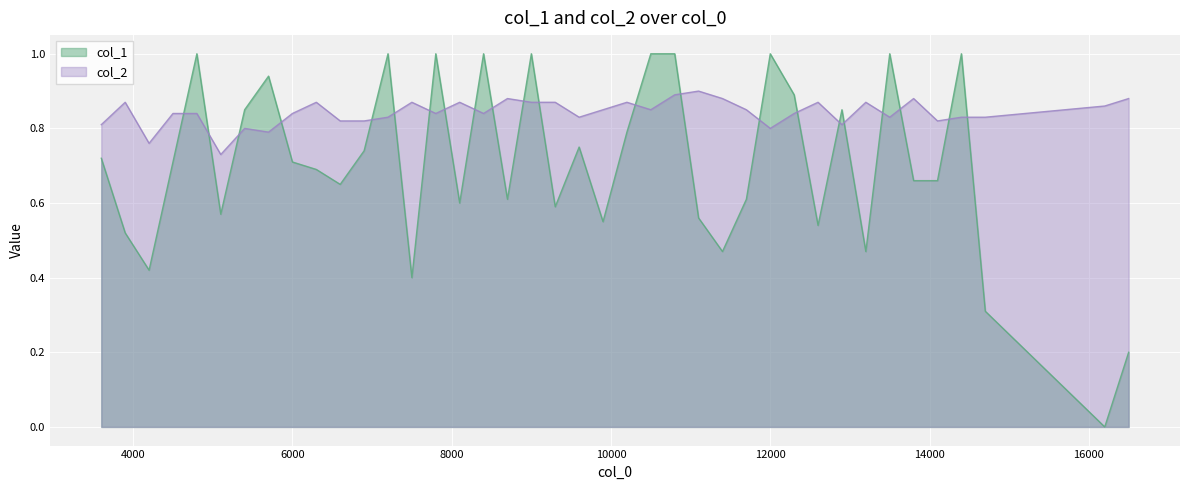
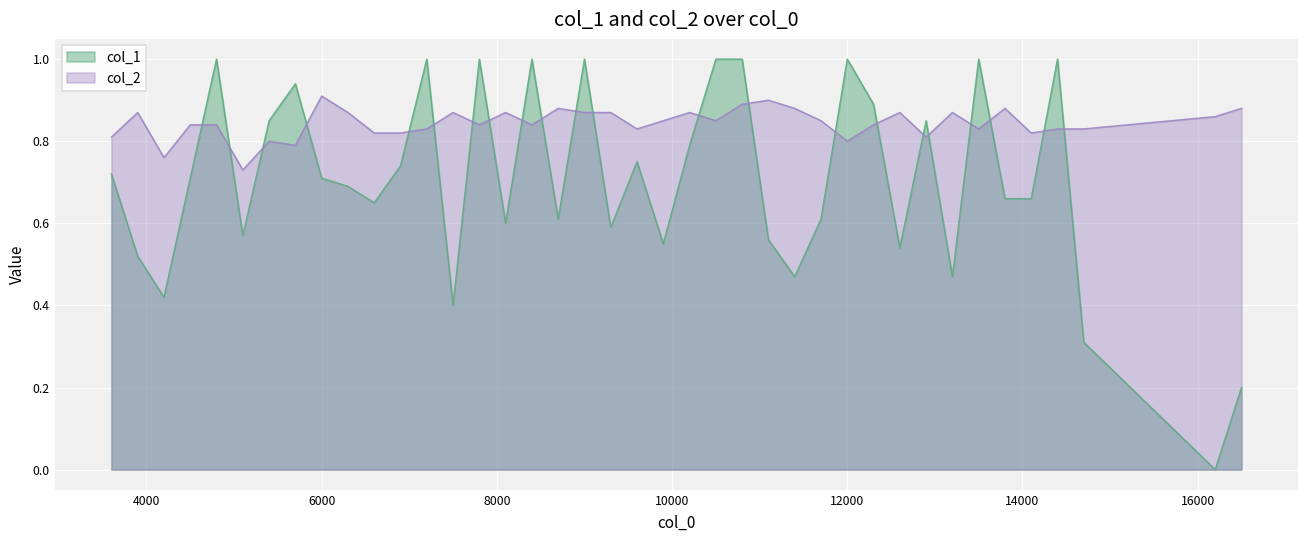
  {
    "col_1": {
      "6000": 0.71,
      "12000": 1.00
    },
    "col_2": {
-     "6000": 0.84,
+     "6000": 0.91,
      "12000": 0.80
    }
  }
